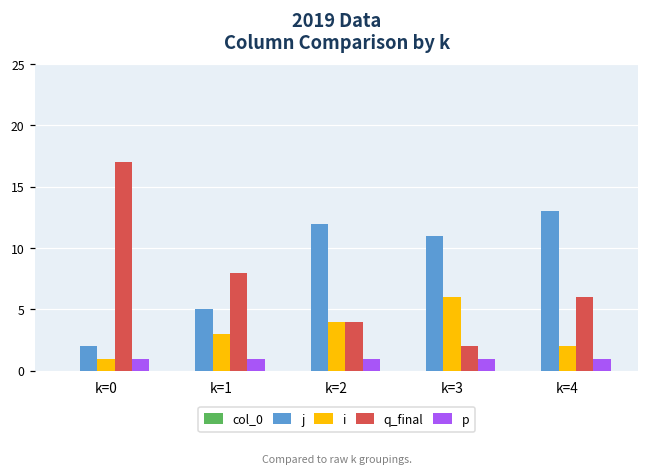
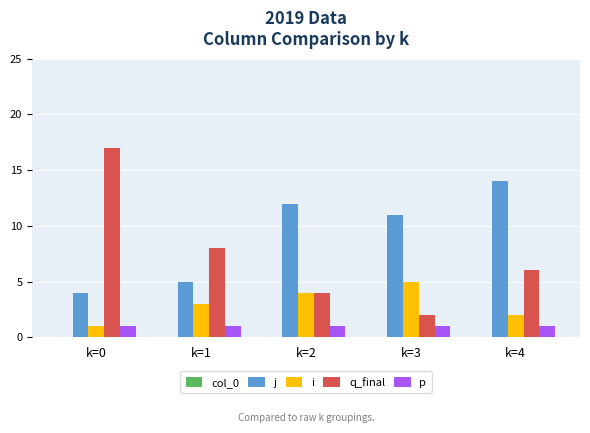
  {
    "col_0": {
      "k=0": 0,
      "k=1": 0,
      "k=2": 0,
      "k=3": 0,
      "k=4": 0
    },
    "j": {
-     "k=0": 2,
+     "k=0": 4,
      "k=1": 5,
      "k=2": 12,
      "k=3": 11,
-     "k=4": 13
+     "k=4": 14
    },
    "i": {
      "k=0": 1,
      "k=1": 3,
      "k=2": 4,
-     "k=3": 6,
+     "k=3": 5,
      "k=4": 2
    },
    "q_final": {
      "k=0": 17,
      "k=1": 8,
      "k=2": 4,
      "k=3": 2,
      "k=4": 6
    },
    "p": {
      "k=0": 1,
      "k=1": 1,
      "k=2": 1,
      "k=3": 1,
      "k=4": 1
    }
  }
